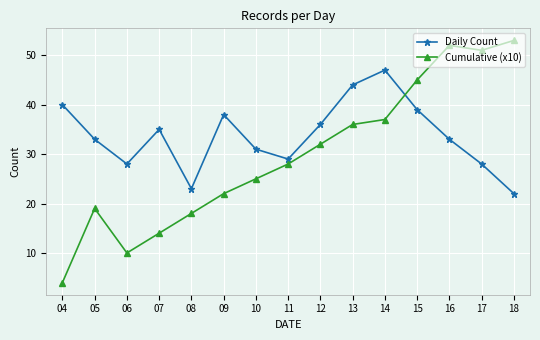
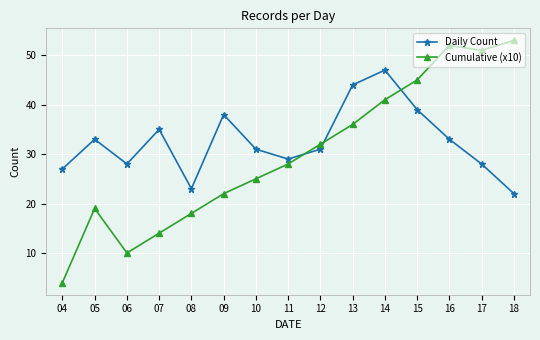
  {
    "Daily Count": {
-     "04": 40,
+     "04": 27,
      "05": 33,
      "06": 28,
      "07": 35,
      "08": 23,
      "09": 38,
      "10": 31,
      "11": 29,
-     "12": 36,
+     "12": 31,
      "13": 44,
      "14": 47,
      "15": 39,
      "16": 33,
      "17": 28,
      "18": 22
    },
    "Cumulative (x10)": {
      "04": 4,
      "05": 19,
      "06": 10,
      "07": 14,
      "08": 18,
      "09": 22,
      "10": 25,
      "11": 28,
      "12": 32,
      "13": 36,
-     "14": 37,
+     "14": 41,
      "15": 45
    }
  }
